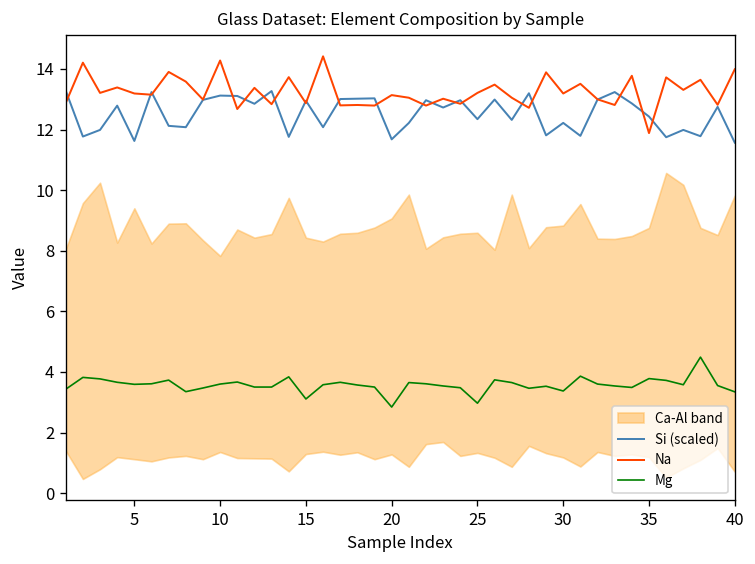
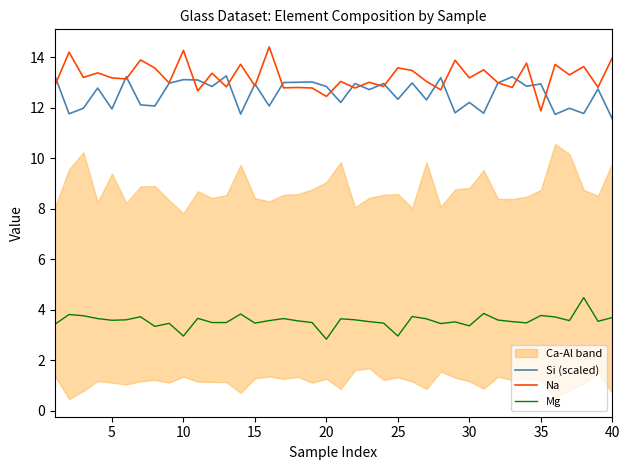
  {
    "Si (scaled)": {
-     "5": 11.6,
+     "5": 12.0,
      "10": 13.1,
-     "20": 11.7,
+     "20": 12.9,
      "25": 12.3,
      "30": 12.2,
-     "35": 12.4,
+     "35": 13.0,
      "40": 11.6
    },
    "Na": {
      "5": 13.2,
      "10": 14.3,
-     "20": 13.1,
-     "25": 13.2,
+     "20": 12.5,
+     "25": 13.6,
      "30": 13.2,
      "35": 11.9,
      "40": 14.0
    },
    "Mg": {
      "5": 3.6,
-     "10": 3.6,
-     "15": 3.1,
+     "10": 3.0,
+     "15": 3.5,
      "20": 2.8,
      "25": 3.0,
      "30": 3.4,
      "35": 3.8,
-     "40": 3.3
+     "40": 3.7
    }
  }
